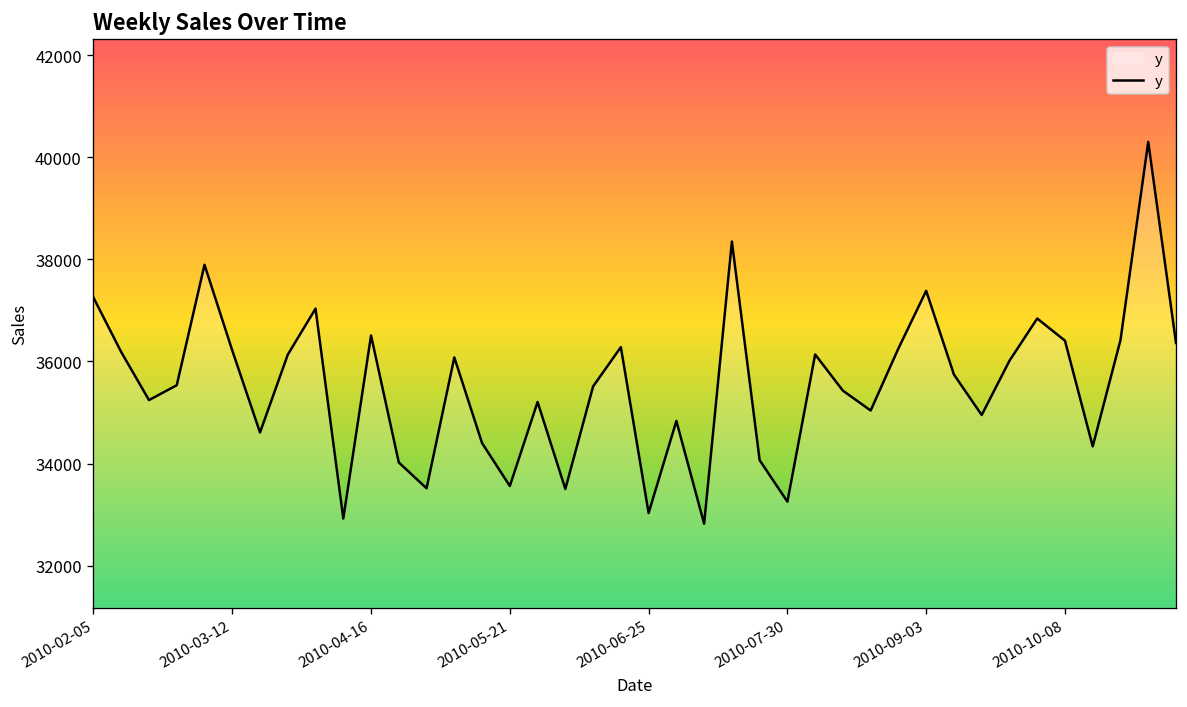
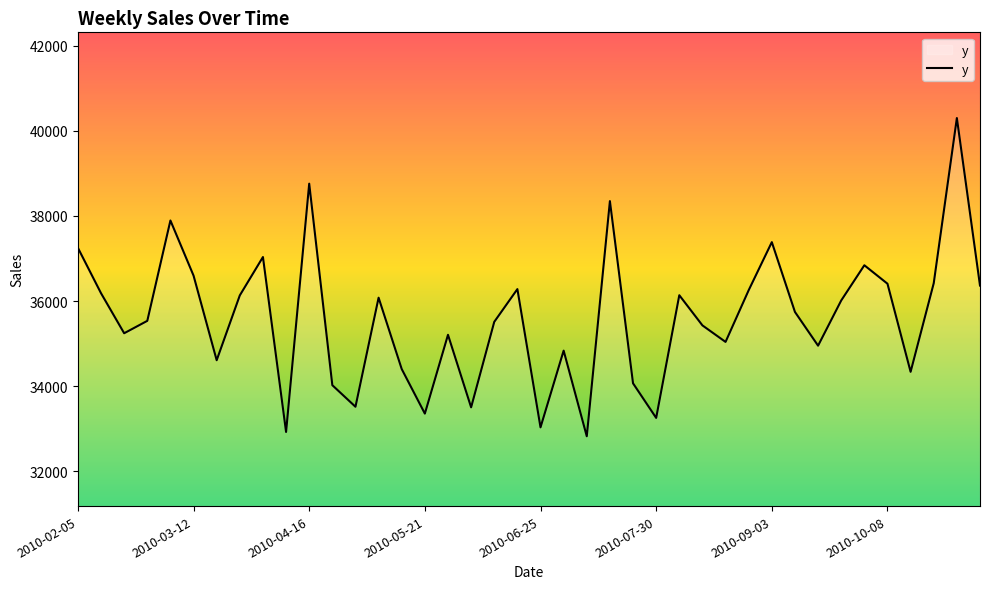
  {
    "2010-02-05": 37300,
-   "2010-03-12": 36200,
-   "2010-04-16": 36500,
-   "2010-05-21": 33600,
+   "2010-03-12": 36600,
+   "2010-04-16": 38800,
+   "2010-05-21": 33400,
    "2010-06-25": 33000,
    "2010-07-30": 33300,
    "2010-09-03": 37400,
    "2010-10-08": 36400
  }
